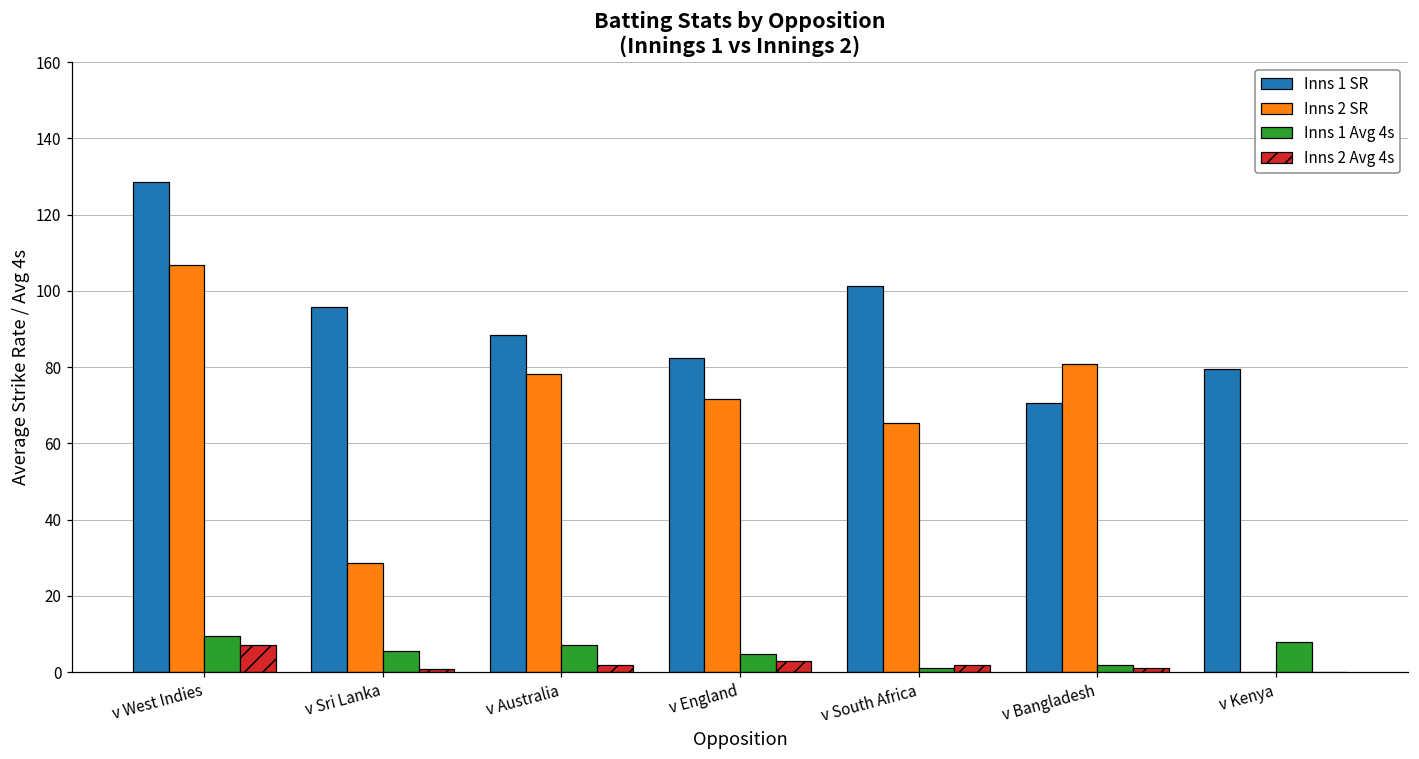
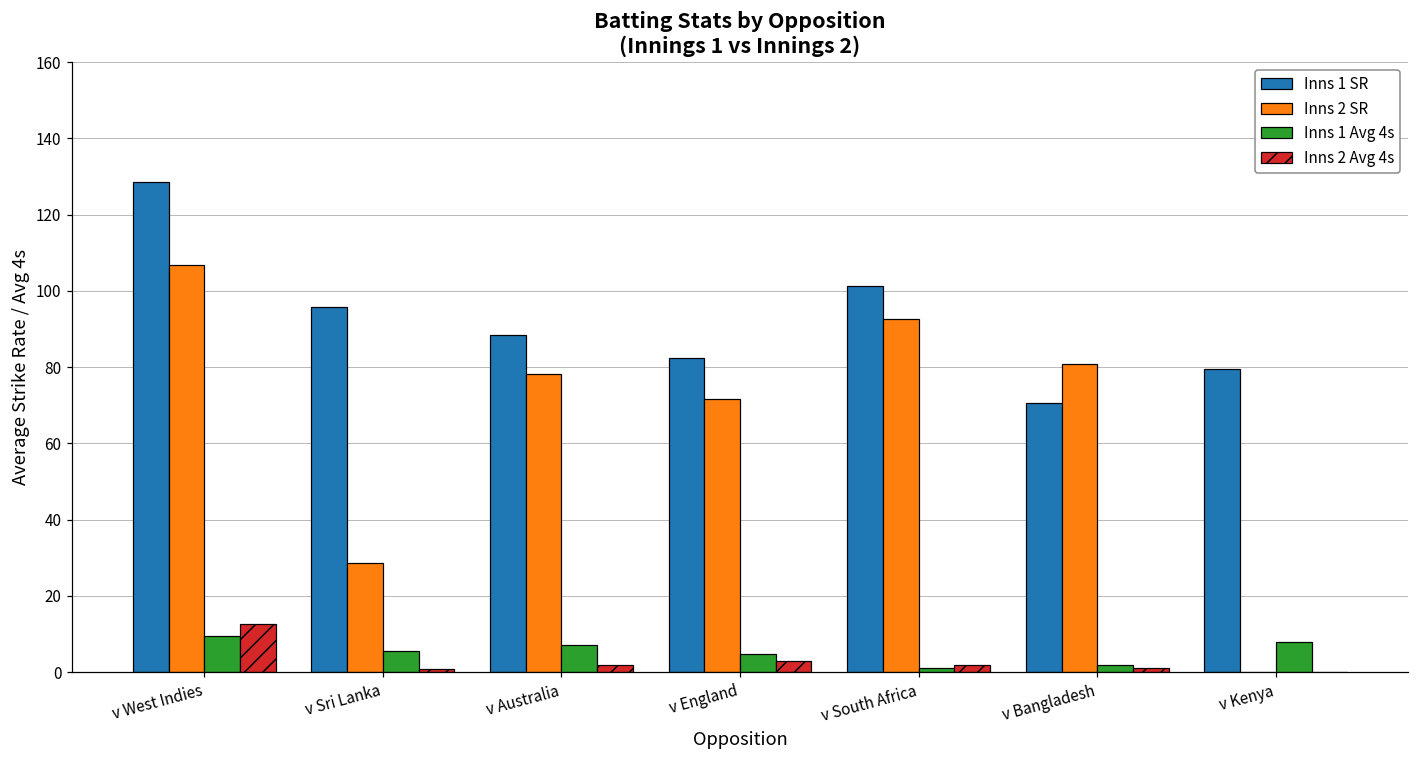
  {
    "Inns 1 SR": {
      "v West Indies": 128,
      "v Sri Lanka": 96,
      "v Australia": 88,
      "v England": 82,
      "v South Africa": 101,
      "v Bangladesh": 71,
      "v Kenya": 79
    },
    "Inns 2 SR": {
      "v West Indies": 107,
      "v Sri Lanka": 29,
      "v Australia": 78,
      "v England": 72,
-     "v South Africa": 65,
+     "v South Africa": 93,
      "v Bangladesh": 81,
      "v Kenya": 0
    },
    "Inns 1 Avg 4s": {
      "v West Indies": 10,
      "v Sri Lanka": 6,
      "v Australia": 7,
      "v England": 5,
      "v South Africa": 1,
      "v Bangladesh": 2,
      "v Kenya": 8
    },
    "Inns 2 Avg 4s": {
-     "v West Indies": 7,
+     "v West Indies": 13,
      "v Sri Lanka": 1,
      "v Australia": 2,
      "v England": 3,
      "v South Africa": 2,
      "v Bangladesh": 1,
      "v Kenya": 0
    }
  }
